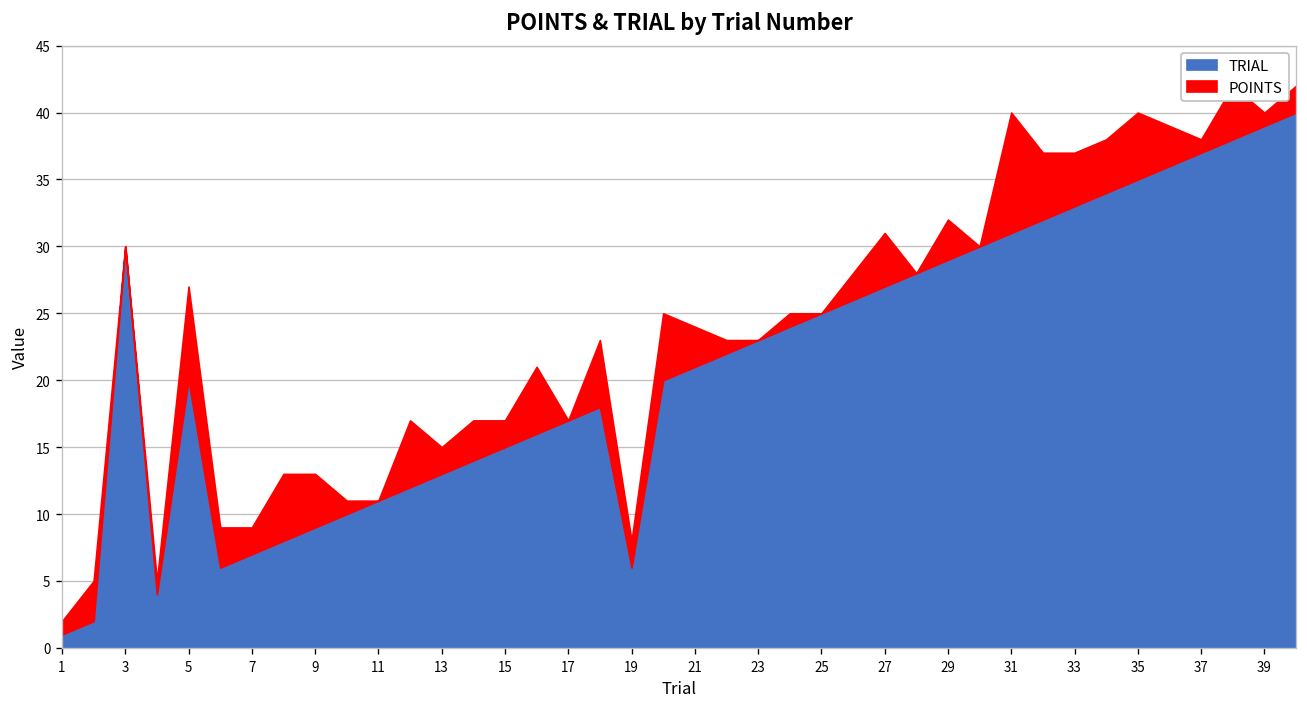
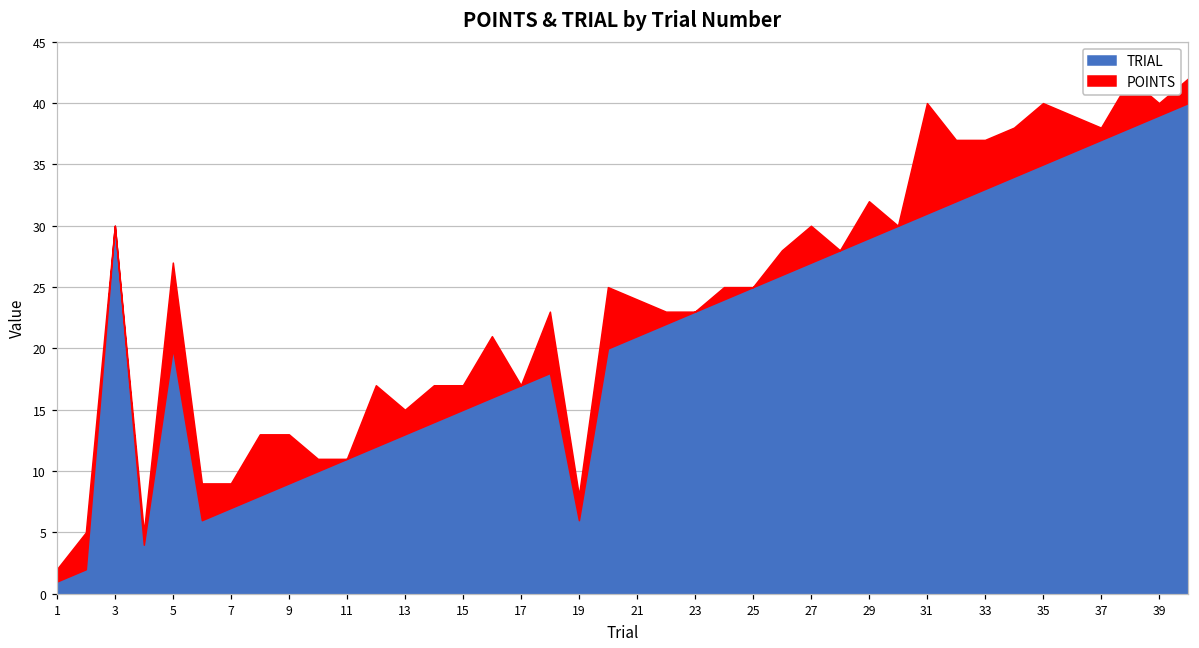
  {
    "TRIAL": {
      "1": 1,
      "5": 20,
      "7": 7,
      "9": 9,
      "13": 13,
      "15": 15,
      "19": 6,
      "21": 21,
      "27": 27,
      "29": 29,
      "31": 31,
      "33": 33,
      "35": 35,
      "37": 37,
      "39": 39
    },
    "POINTS": {
      "1": 1,
      "5": 7,
      "7": 2,
      "9": 4,
      "13": 2,
      "15": 2,
      "19": 2,
      "21": 3,
-     "27": 4,
+     "27": 3,
      "29": 3,
      "31": 9,
      "33": 4,
      "35": 5,
      "37": 1,
      "39": 1
    }
  }
